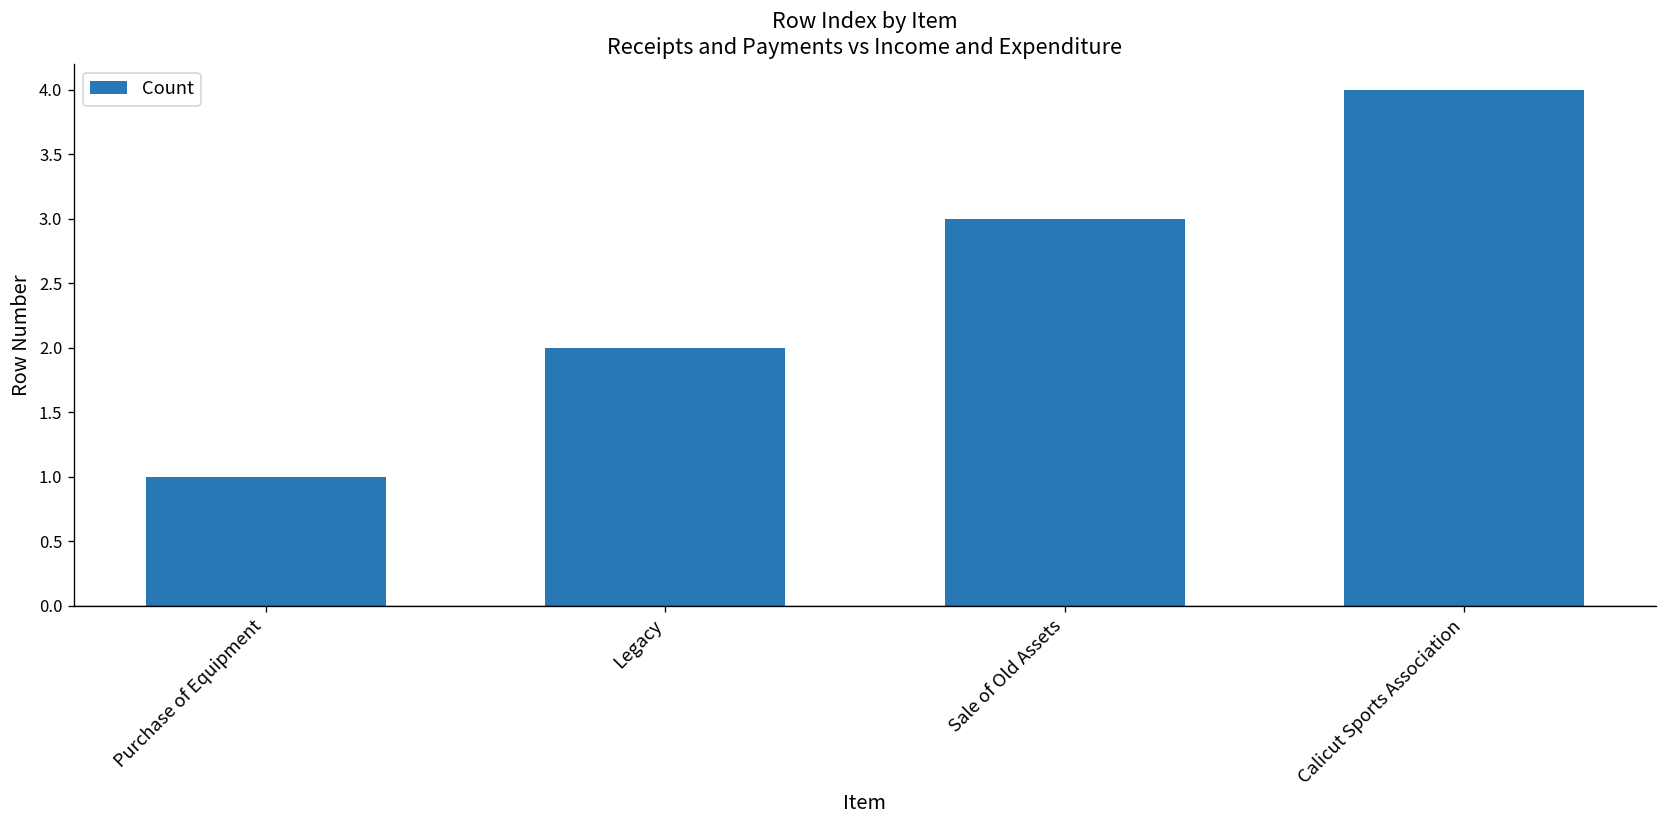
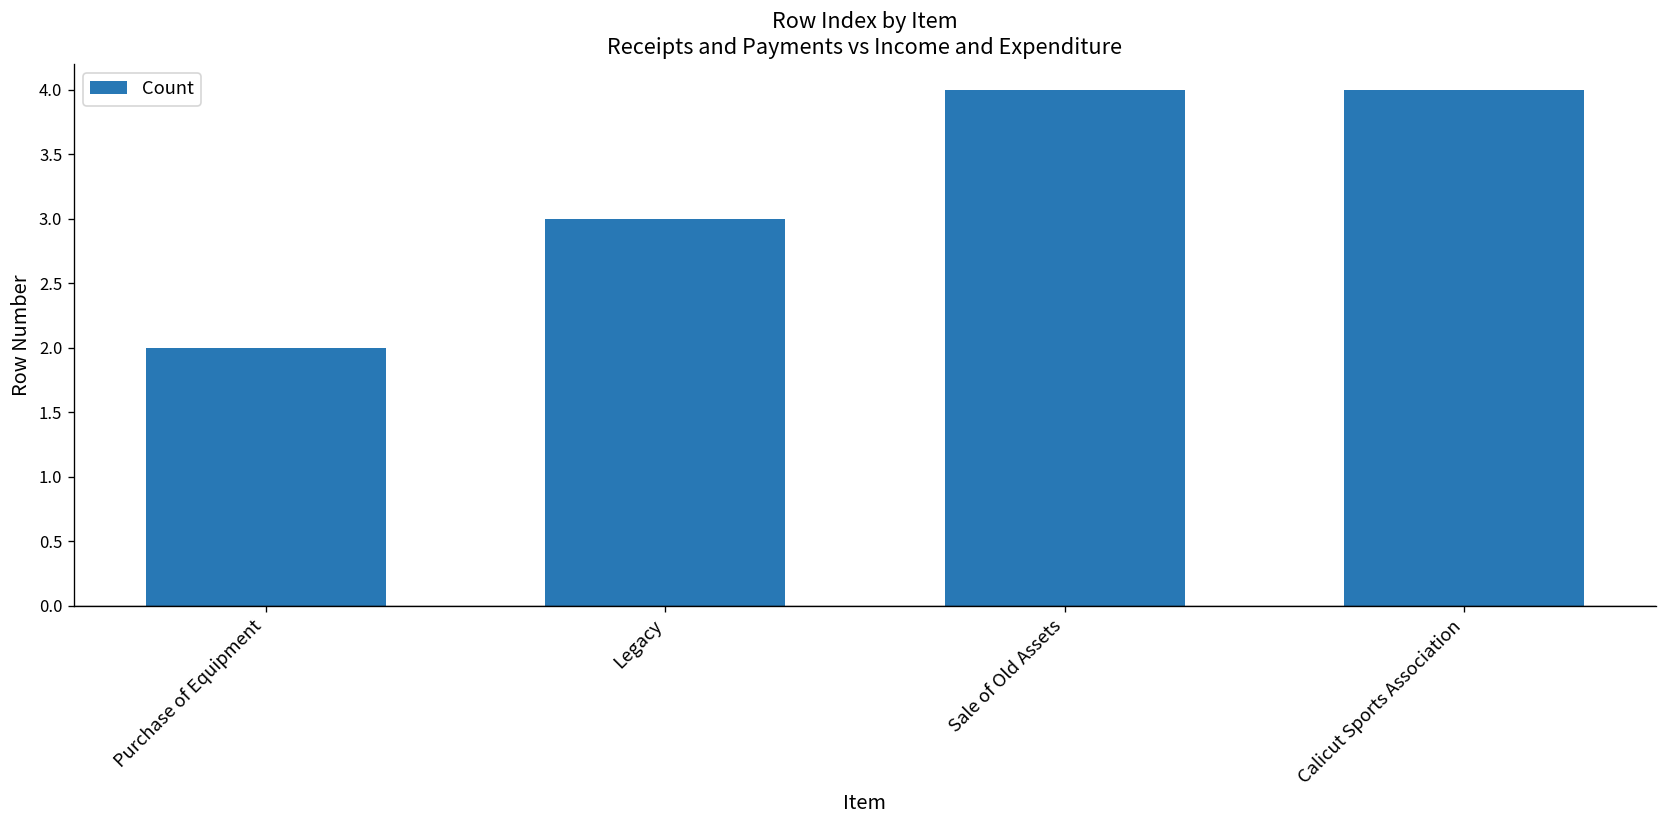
  {
-   "Purchase of Equipment": 1,
-   "Legacy": 2,
-   "Sale of Old Assets": 3,
+   "Purchase of Equipment": 2,
+   "Legacy": 3,
+   "Sale of Old Assets": 4,
    "Calicut Sports Association": 4
  }
